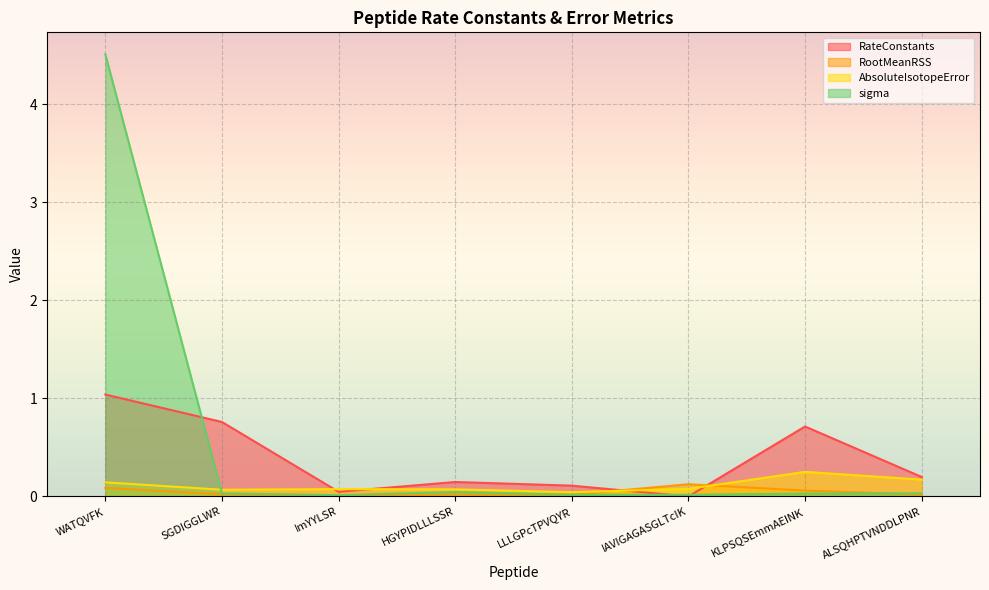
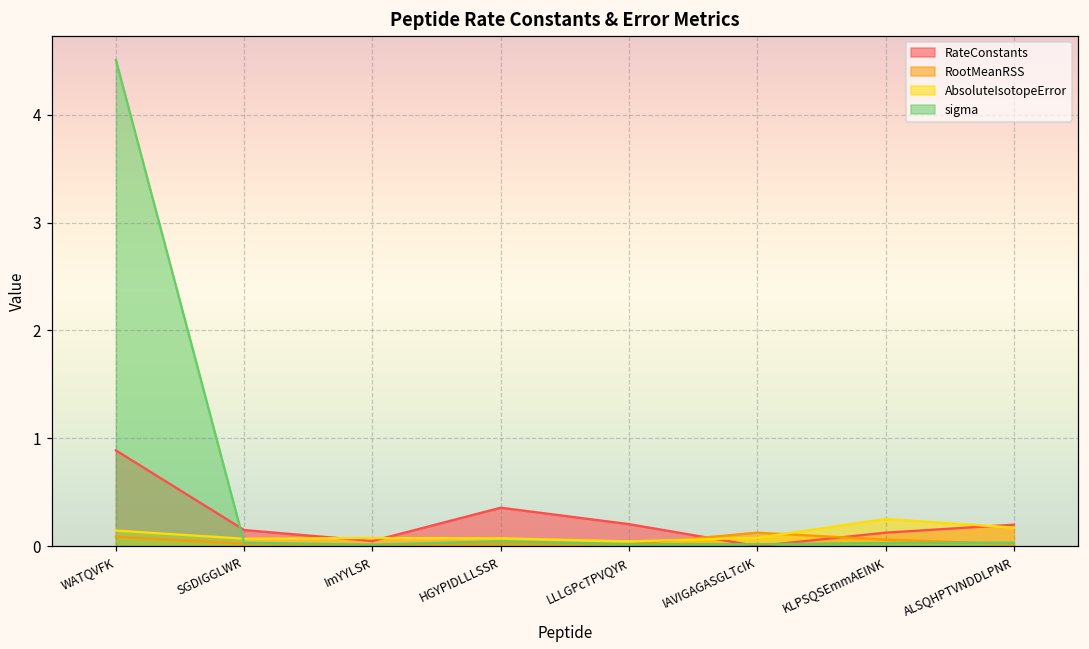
  {
    "RateConstants": {
-     "WATQVFK": 1.0,
-     "SGDIGGLWR": 0.8,
+     "WATQVFK": 0.9,
+     "SGDIGGLWR": 0.1,
      "ImYYLSR": 0.0,
-     "HGYPIDLLLSSR": 0.1,
-     "LLLGPcTPVQYR": 0.1,
-     "KLPSQSEmmAEINK": 0.7,
+     "HGYPIDLLLSSR": 0.4,
+     "LLLGPcTPVQYR": 0.2,
+     "KLPSQSEmmAEINK": 0.1,
      "ALSQHPTVNDDLPNR": 0.2
    },
    "sigma": {
      "WATQVFK": 4.5,
      "KLPSQSEmmAEINK": 0.0
    }
  }
